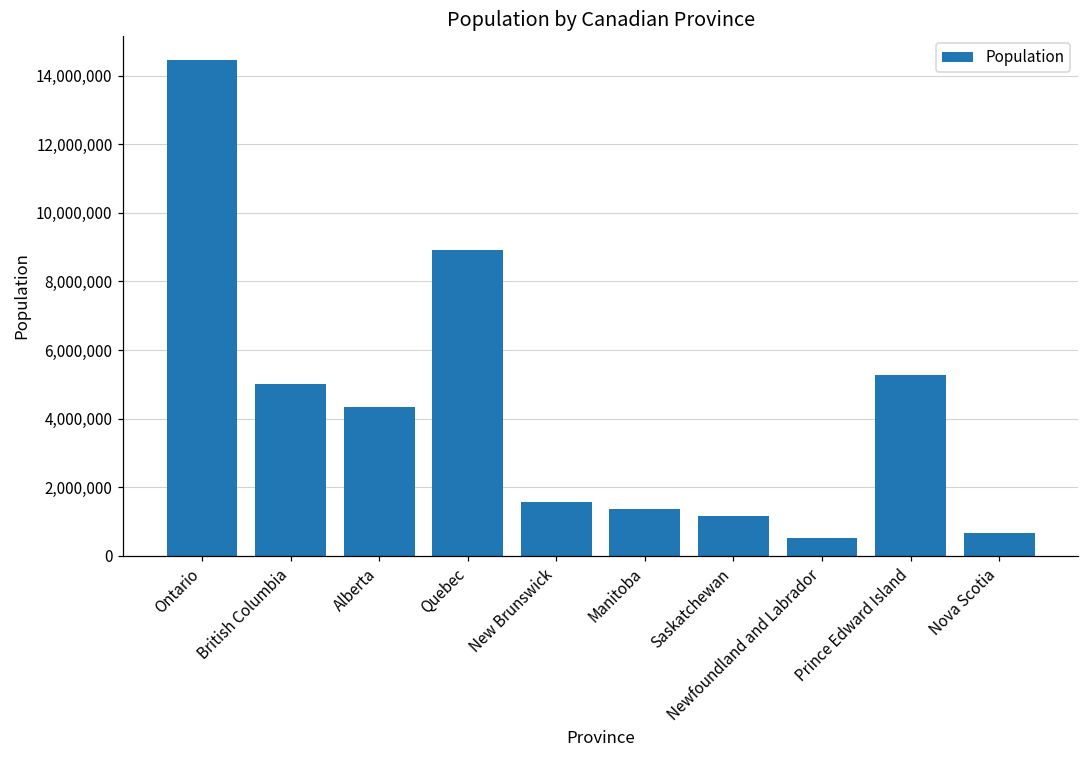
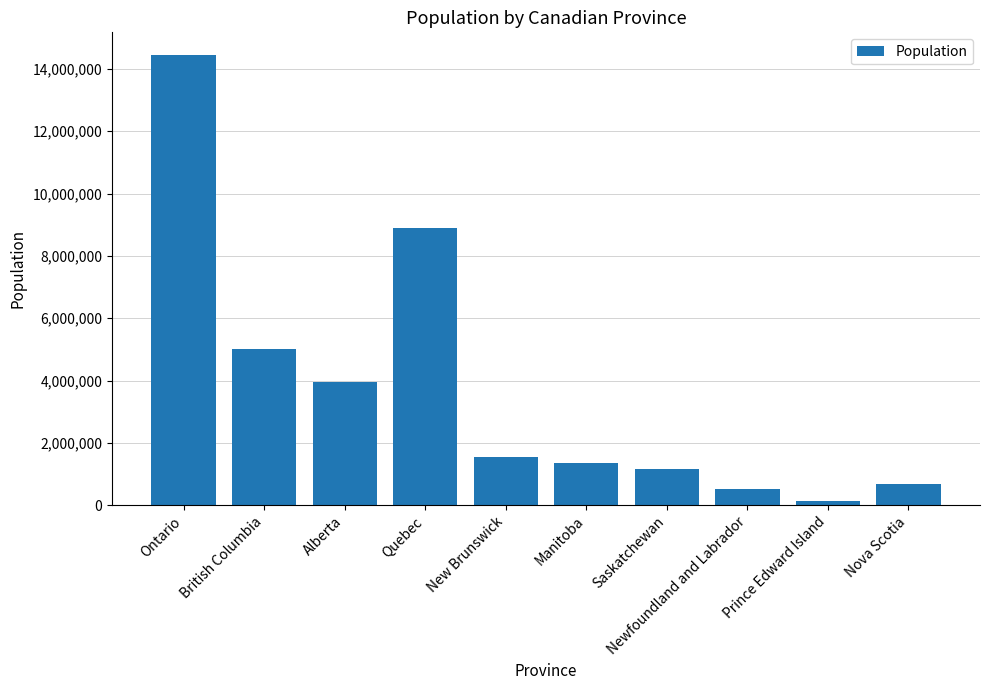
  {
    "Ontario": "14,400,000",
    "British Columbia": "5,000,000",
-   "Alberta": "4,300,000",
+   "Alberta": "3,900,000",
    "Quebec": "8,900,000",
    "New Brunswick": "1,600,000",
    "Manitoba": "1,400,000",
    "Saskatchewan": "1,200,000",
    "Newfoundland and Labrador": "500,000",
-   "Prince Edward Island": "5,300,000",
+   "Prince Edward Island": "200,000",
    "Nova Scotia": "700,000"
  }
